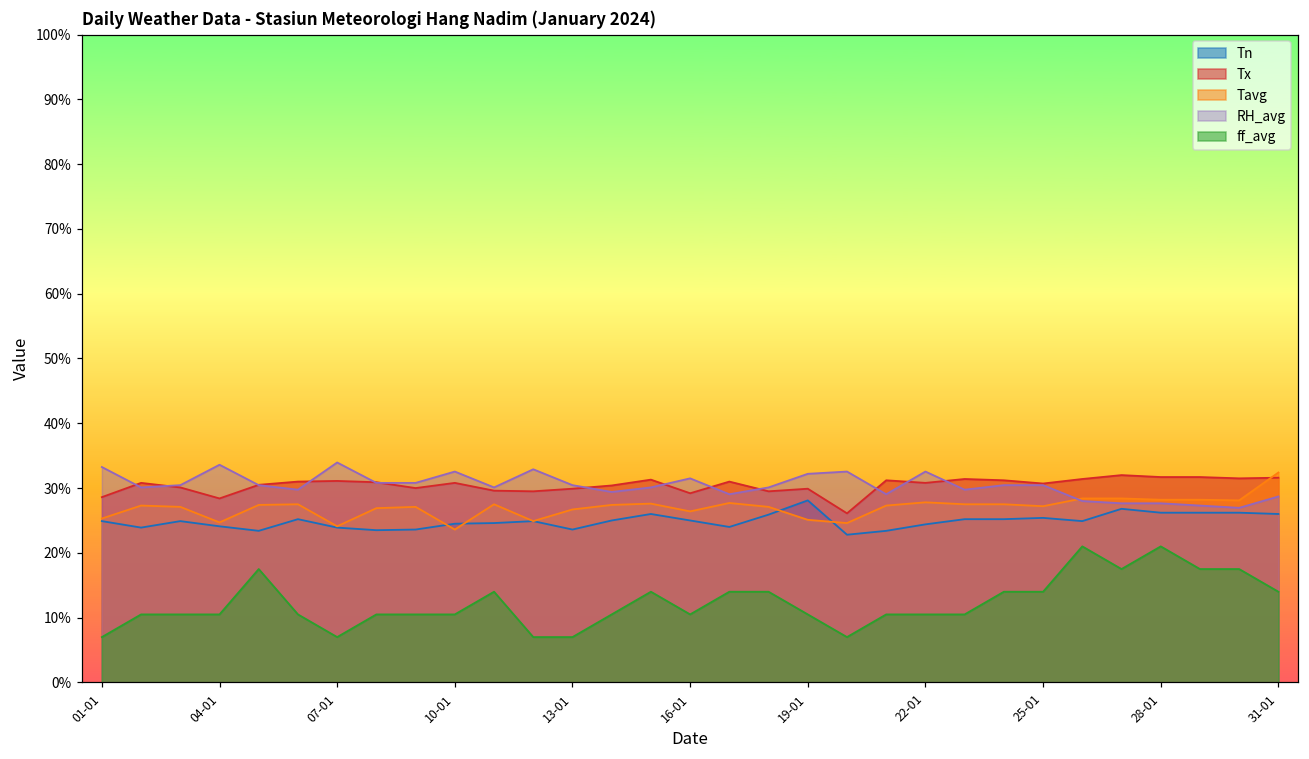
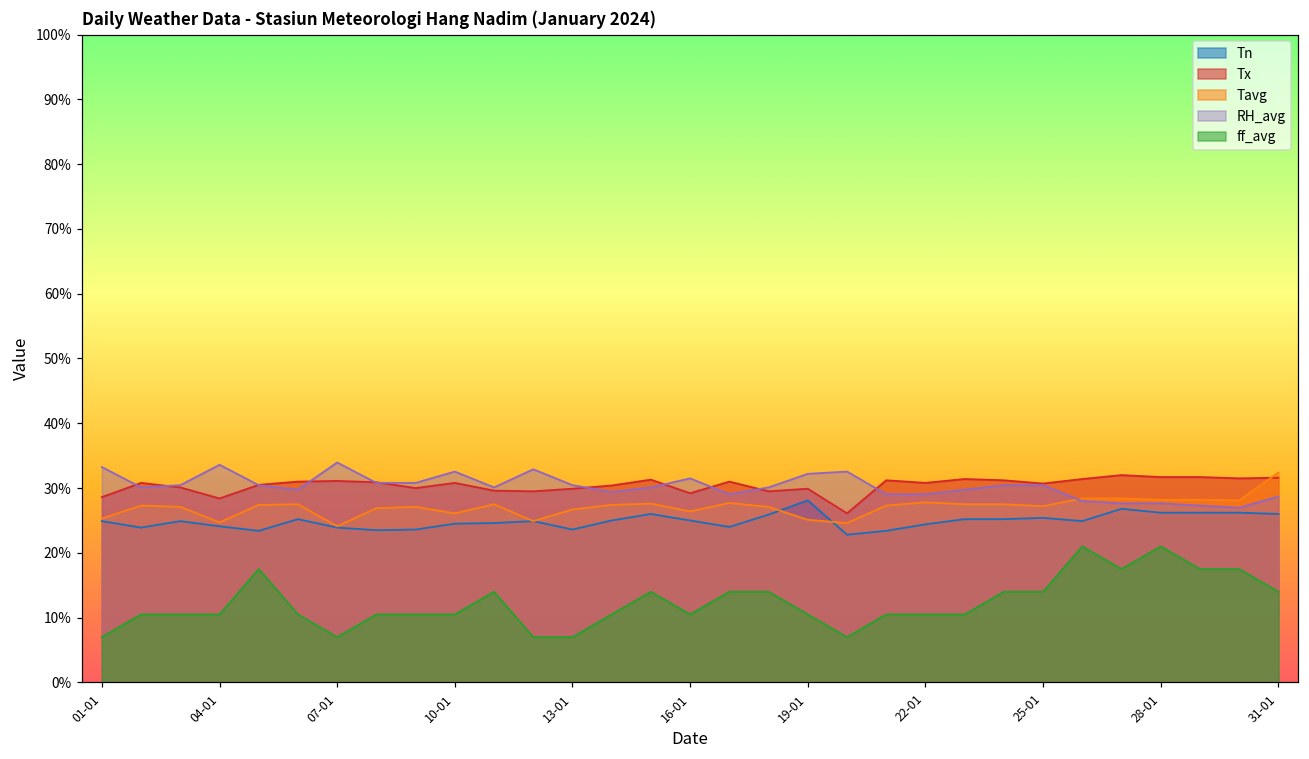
  {
    "Tn": {
      "04-01": "24%",
      "10-01": "25%",
      "13-01": "24%",
      "16-01": "25%",
      "19-01": "28%",
      "22-01": "24%",
      "25-01": "25%",
      "28-01": "26%",
      "31-01": "26%"
    },
    "Tx": {
      "01-01": "29%",
      "04-01": "28%",
      "07-01": "31%",
      "10-01": "31%",
      "13-01": "30%",
      "16-01": "29%",
      "19-01": "30%",
      "22-01": "31%",
      "28-01": "32%",
      "31-01": "32%"
    },
    "Tavg": {
      "04-01": "25%",
-     "10-01": "24%",
+     "10-01": "26%",
      "13-01": "27%",
      "16-01": "26%",
      "19-01": "25%",
      "22-01": "28%",
      "25-01": "27%",
      "28-01": "28%",
      "31-01": "32%"
    },
    "RH_avg": {
      "01-01": "33%",
      "04-01": "34%",
      "07-01": "34%",
      "10-01": "33%",
      "13-01": "30%",
      "16-01": "32%",
      "19-01": "32%",
-     "22-01": "33%",
+     "22-01": "29%",
      "28-01": "28%",
      "31-01": "29%"
    },
    "ff_avg": {
      "01-01": "7%",
      "04-01": "11%",
      "07-01": "7%",
      "10-01": "11%",
      "13-01": "7%",
      "16-01": "11%",
      "19-01": "11%",
      "22-01": "11%",
      "25-01": "14%",
      "28-01": "21%",
      "31-01": "14%"
    }
  }
